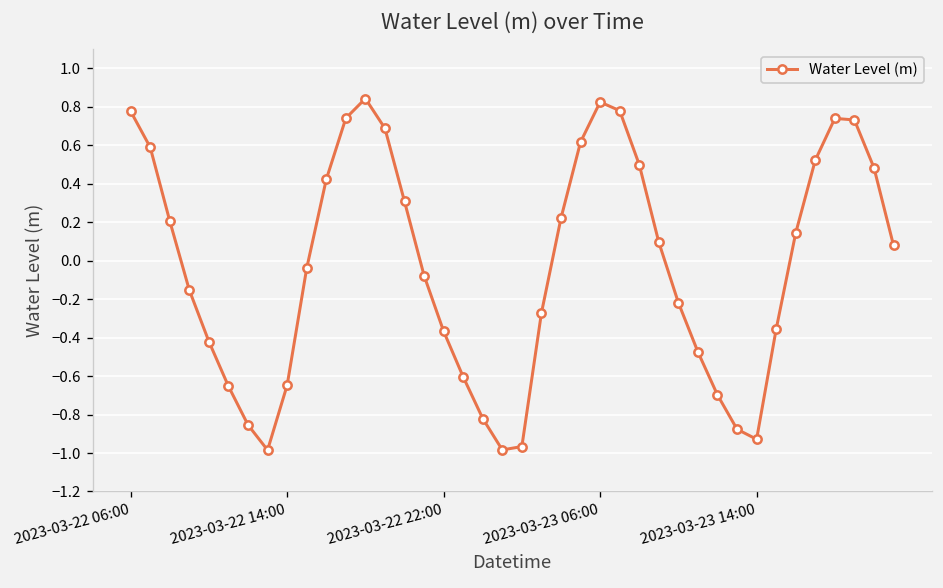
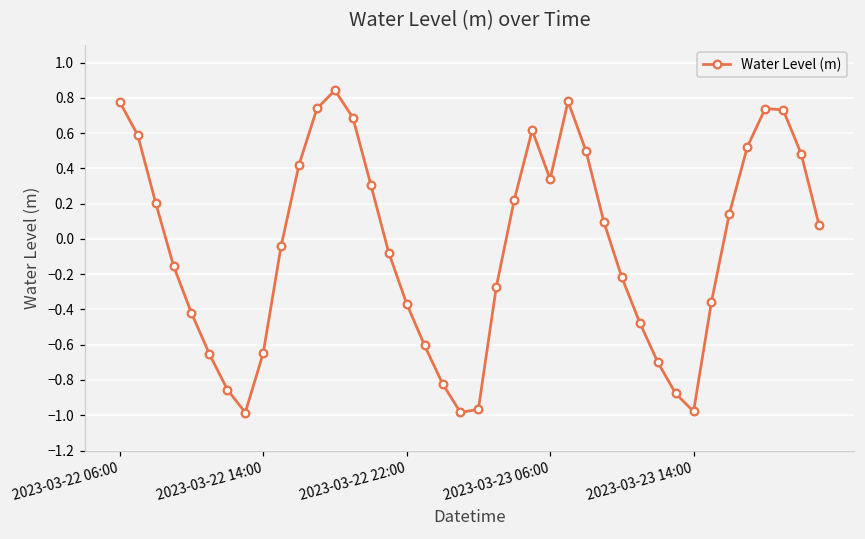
  {
    "2023-03-22 06:00": 0.78,
    "2023-03-22 14:00": -0.65,
    "2023-03-22 22:00": -0.37,
-   "2023-03-23 06:00": 0.82,
-   "2023-03-23 14:00": -0.93
+   "2023-03-23 06:00": 0.34,
+   "2023-03-23 14:00": -0.98
  }
